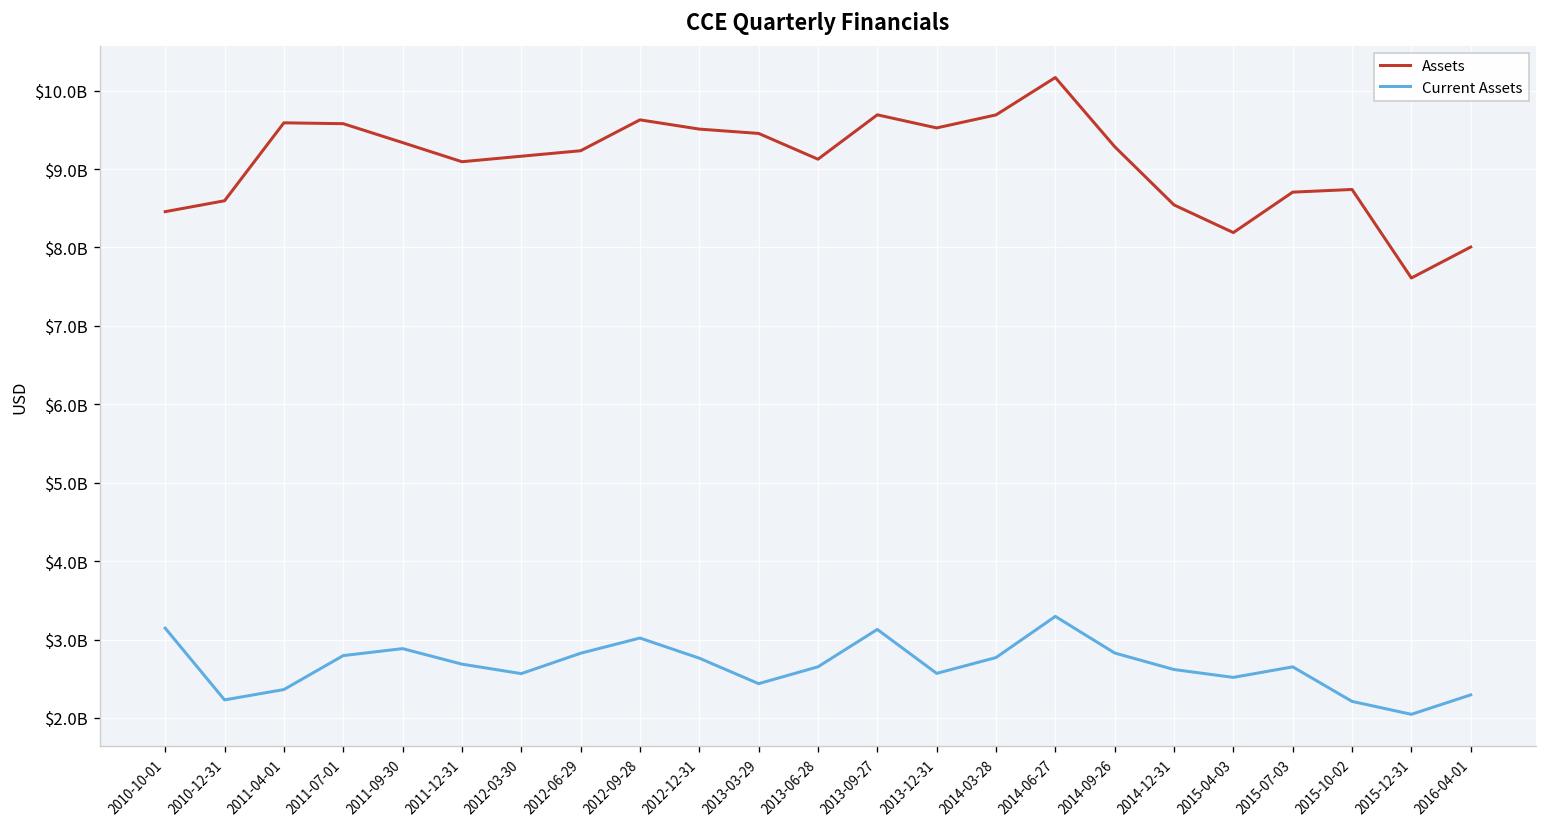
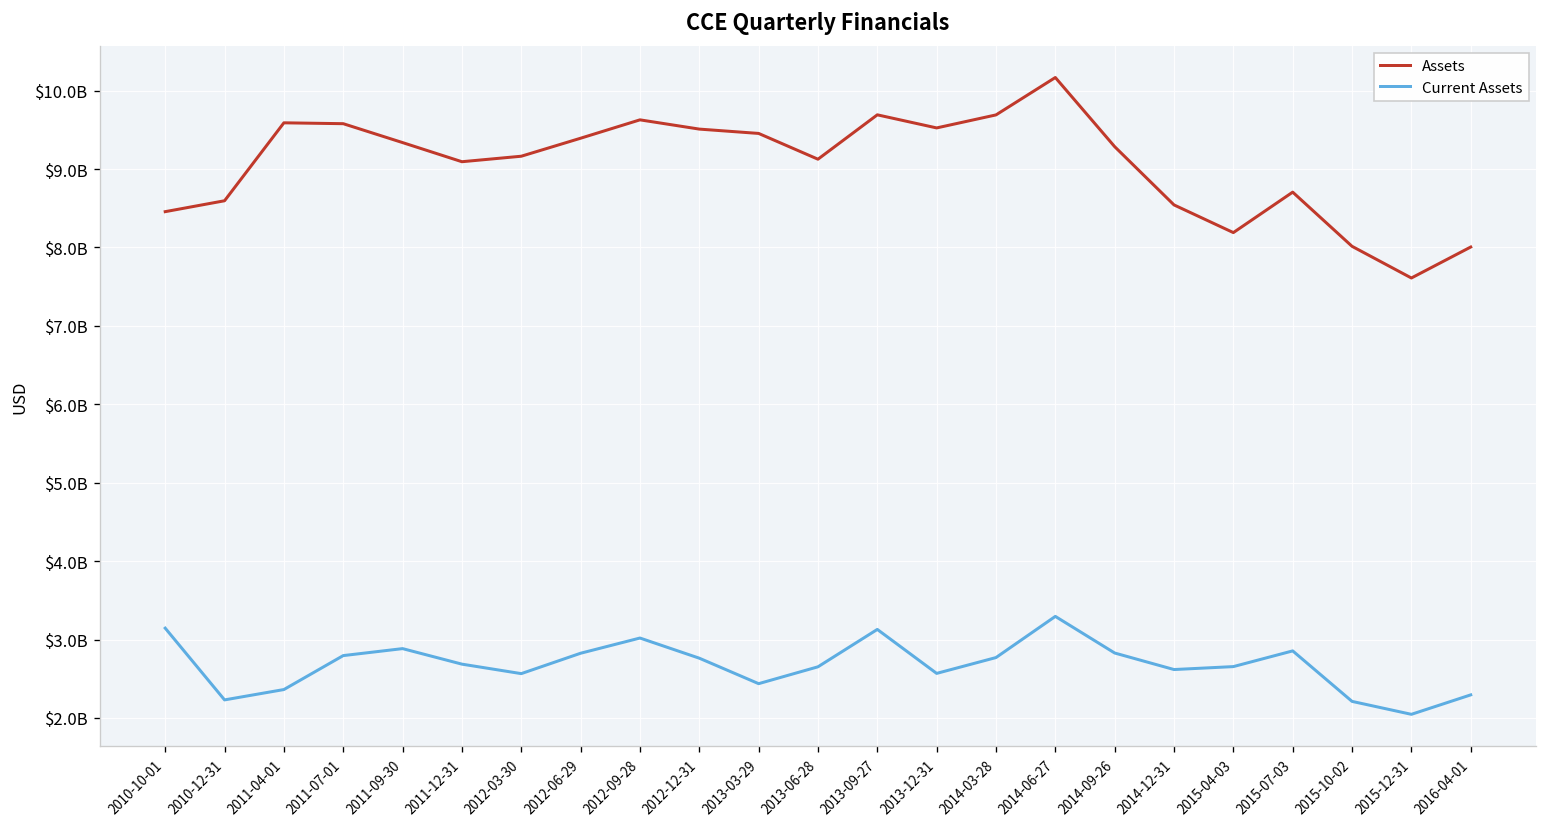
  {
    "Assets": {
      "2010-10-01": "$8500000000",
      "2010-12-31": "$8600000000",
      "2011-04-01": "$9600000000",
      "2011-07-01": "$9600000000",
      "2011-09-30": "$9300000000",
      "2011-12-31": "$9100000000",
      "2012-03-30": "$9200000000",
-     "2012-06-29": "$9200000000",
+     "2012-06-29": "$9400000000",
      "2012-09-28": "$9600000000",
      "2012-12-31": "$9500000000",
      "2013-03-29": "$9500000000",
      "2013-06-28": "$9100000000",
      "2013-09-27": "$9700000000",
      "2013-12-31": "$9500000000",
      "2014-03-28": "$9700000000",
      "2014-06-27": "$10200000000",
      "2014-09-26": "$9300000000",
      "2014-12-31": "$8500000000",
      "2015-04-03": "$8200000000",
      "2015-07-03": "$8700000000",
-     "2015-10-02": "$8700000000",
+     "2015-10-02": "$8000000000",
      "2015-12-31": "$7600000000",
      "2016-04-01": "$8000000000"
    },
    "Current Assets": {
      "2010-10-01": "$3100000000",
      "2010-12-31": "$2200000000",
      "2011-04-01": "$2400000000",
      "2011-07-01": "$2800000000",
      "2011-09-30": "$2900000000",
      "2011-12-31": "$2700000000",
      "2012-03-30": "$2600000000",
      "2012-06-29": "$2800000000",
      "2012-09-28": "$3000000000",
      "2012-12-31": "$2800000000",
      "2013-03-29": "$2400000000",
      "2013-06-28": "$2700000000",
      "2013-09-27": "$3100000000",
      "2013-12-31": "$2600000000",
      "2014-03-28": "$2800000000",
      "2014-06-27": "$3300000000",
      "2014-09-26": "$2800000000",
      "2014-12-31": "$2600000000",
-     "2015-04-03": "$2500000000",
-     "2015-07-03": "$2700000000",
+     "2015-04-03": "$2700000000",
+     "2015-07-03": "$2900000000",
      "2015-10-02": "$2200000000",
      "2015-12-31": "$2000000000",
      "2016-04-01": "$2300000000"
    }
  }
